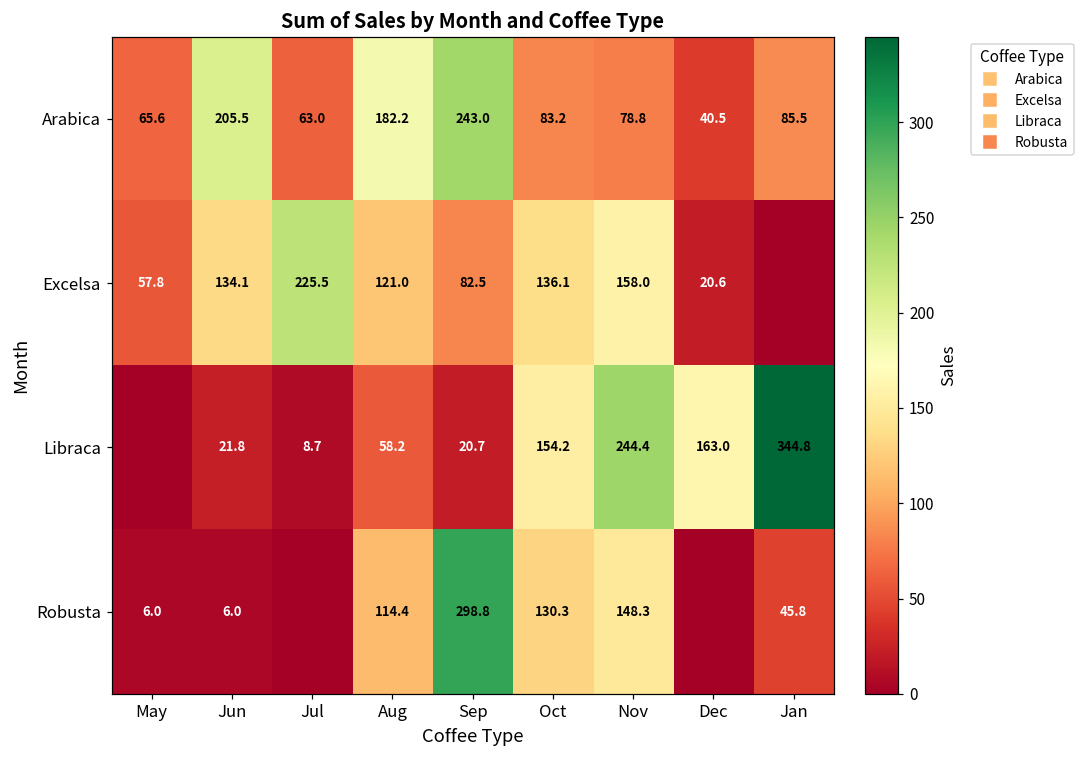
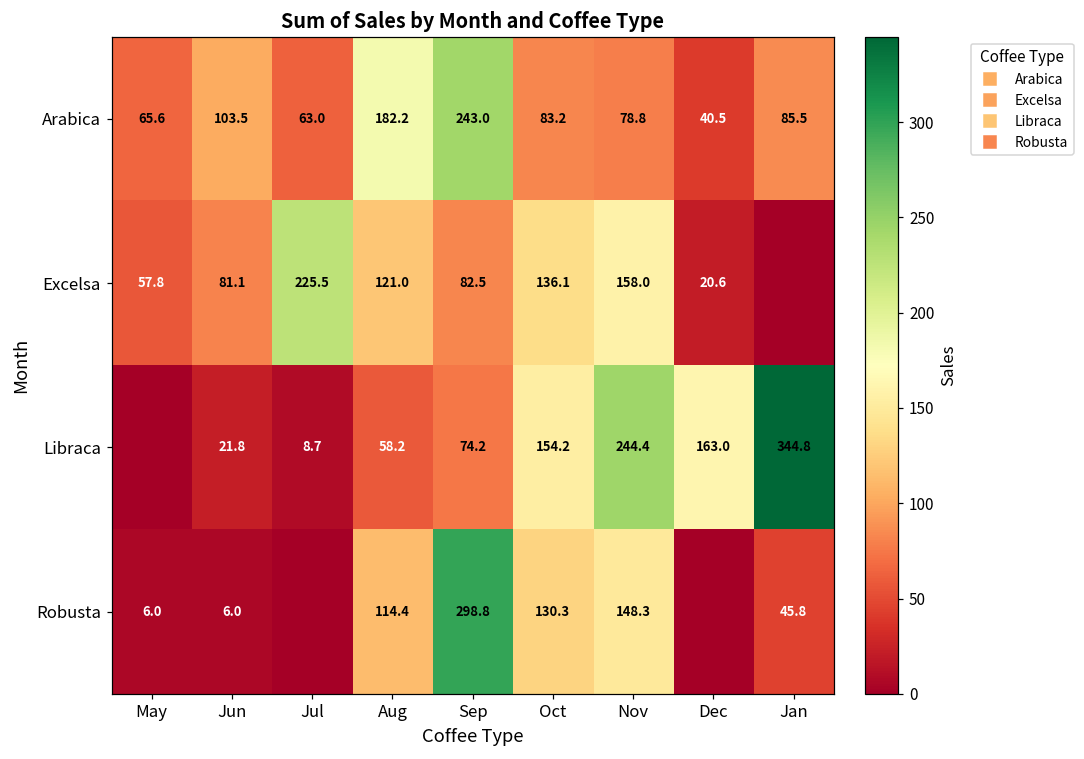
  {
    "Arabica": {
      "May": 65.6,
-     "Jun": 205.5,
+     "Jun": 103.5,
      "Jul": 63.0,
      "Aug": 182.2,
      "Sep": 243.0,
      "Oct": 83.2,
      "Nov": 78.8,
      "Dec": 40.5,
      "Jan": 85.5
    },
    "Excelsa": {
      "May": 57.8,
-     "Jun": 134.1,
+     "Jun": 81.1,
      "Jul": 225.5,
      "Aug": 121.0,
      "Sep": 82.5,
      "Oct": 136.1,
      "Nov": 158.0,
      "Dec": 20.6
    },
    "Libraca": {
      "Jun": 21.8,
      "Jul": 8.7,
      "Aug": 58.2,
-     "Sep": 20.7,
+     "Sep": 74.2,
      "Oct": 154.2,
      "Nov": 244.4,
      "Dec": 163.0,
      "Jan": 344.8
    },
    "Robusta": {
      "May": 6.0,
      "Jun": 6.0,
      "Aug": 114.4,
      "Sep": 298.8,
      "Oct": 130.3,
      "Nov": 148.3,
      "Jan": 45.8
    }
  }
